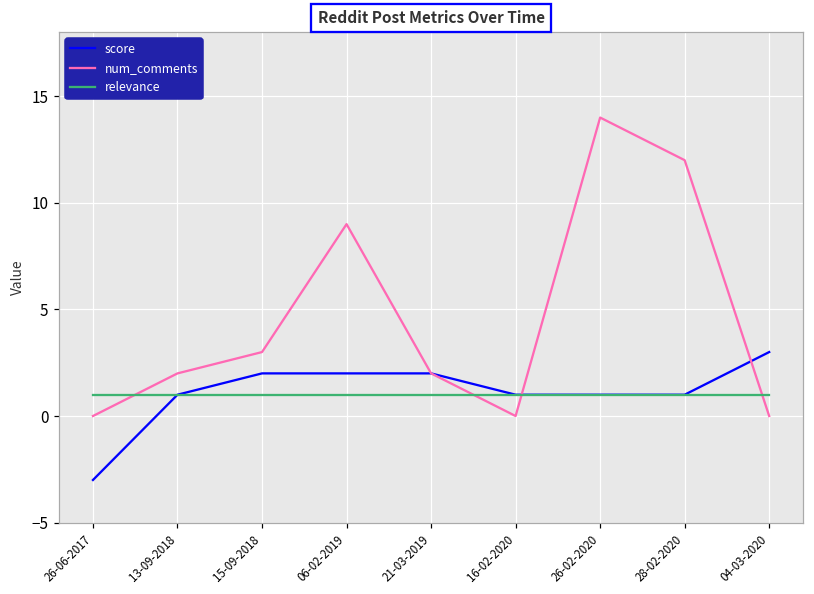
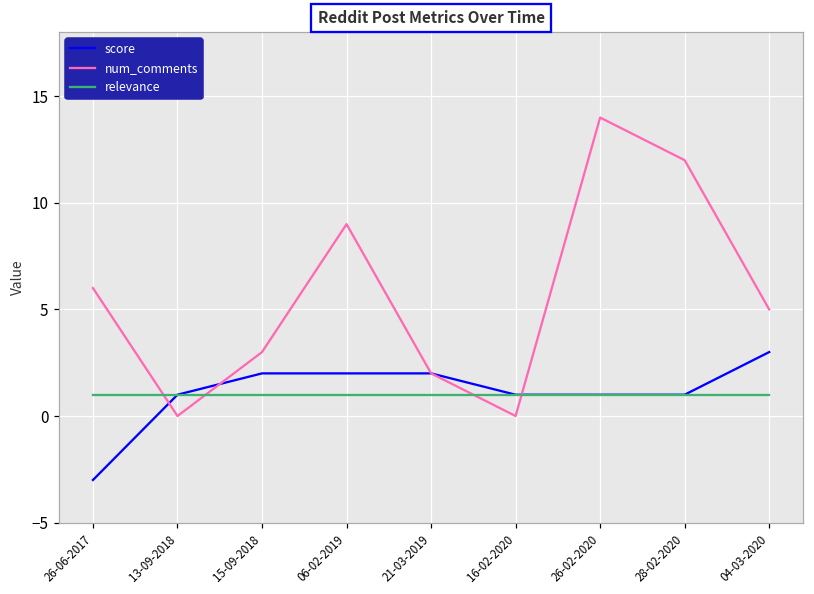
  {
    "score": {
      "26-06-2017": -3,
      "15-09-2018": 2,
      "06-02-2019": 2,
      "04-03-2020": 3
    },
    "num_comments": {
-     "26-06-2017": 0,
-     "13-09-2018": 2,
+     "26-06-2017": 6,
+     "13-09-2018": 0,
      "15-09-2018": 3,
      "06-02-2019": 9,
      "16-02-2020": 0,
      "26-02-2020": 14,
      "28-02-2020": 12,
-     "04-03-2020": 0
+     "04-03-2020": 5
    },
    "relevance": {
      "26-06-2017": 1,
      "15-09-2018": 1,
      "06-02-2019": 1,
      "21-03-2019": 1,
      "04-03-2020": 1
    }
  }
